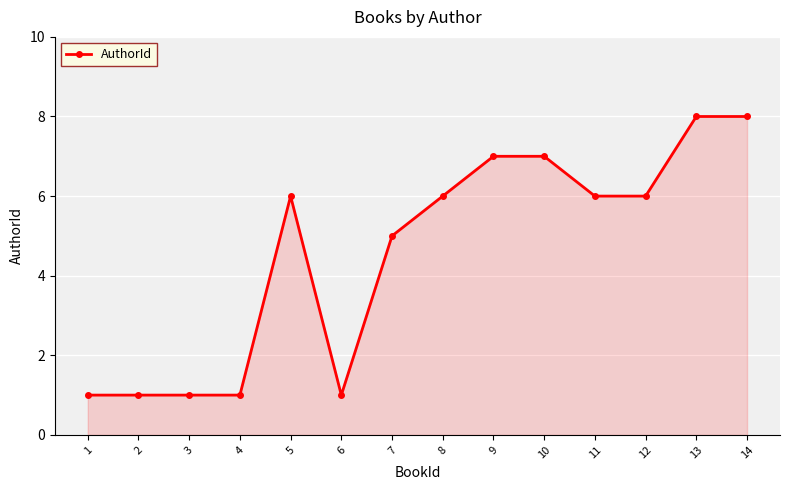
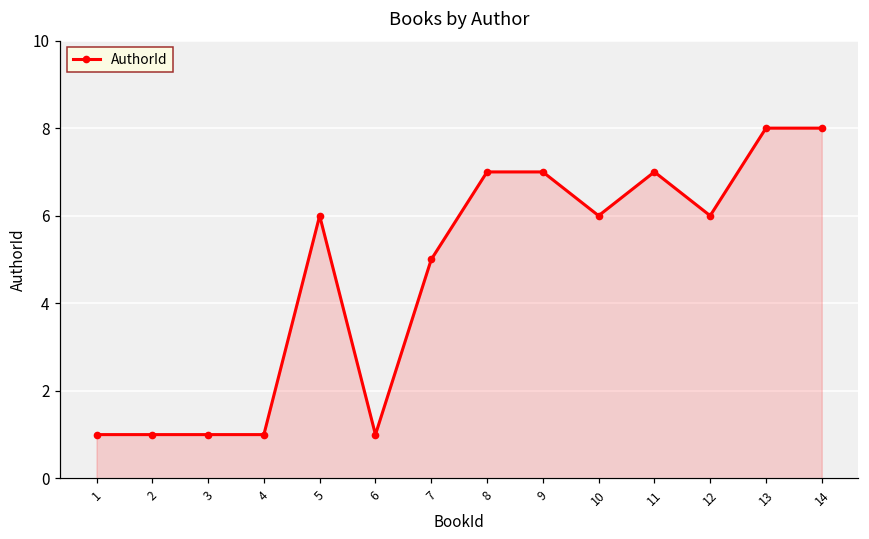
  {
    "1": 1,
    "2": 1,
    "3": 1,
    "4": 1,
    "5": 6,
    "6": 1,
    "7": 5,
-   "8": 6,
+   "8": 7,
    "9": 7,
-   "10": 7,
-   "11": 6,
+   "10": 6,
+   "11": 7,
    "12": 6,
    "13": 8,
    "14": 8
  }
